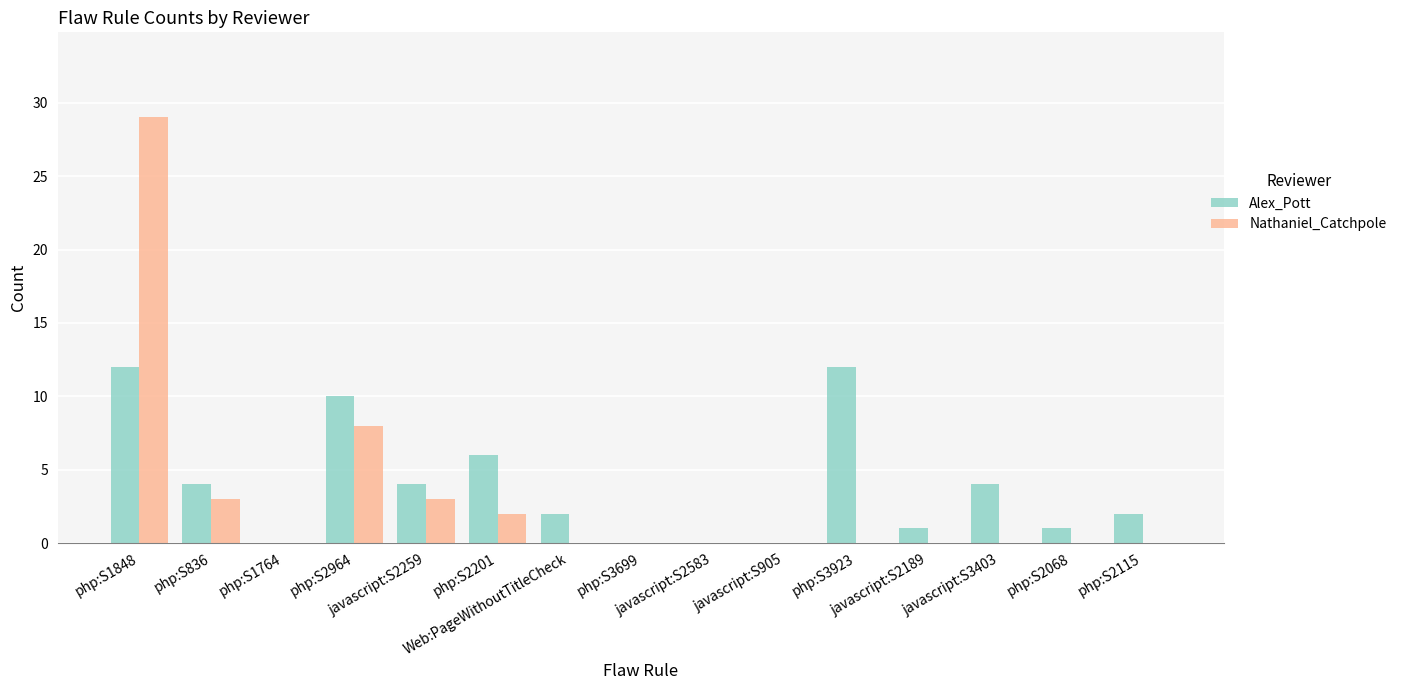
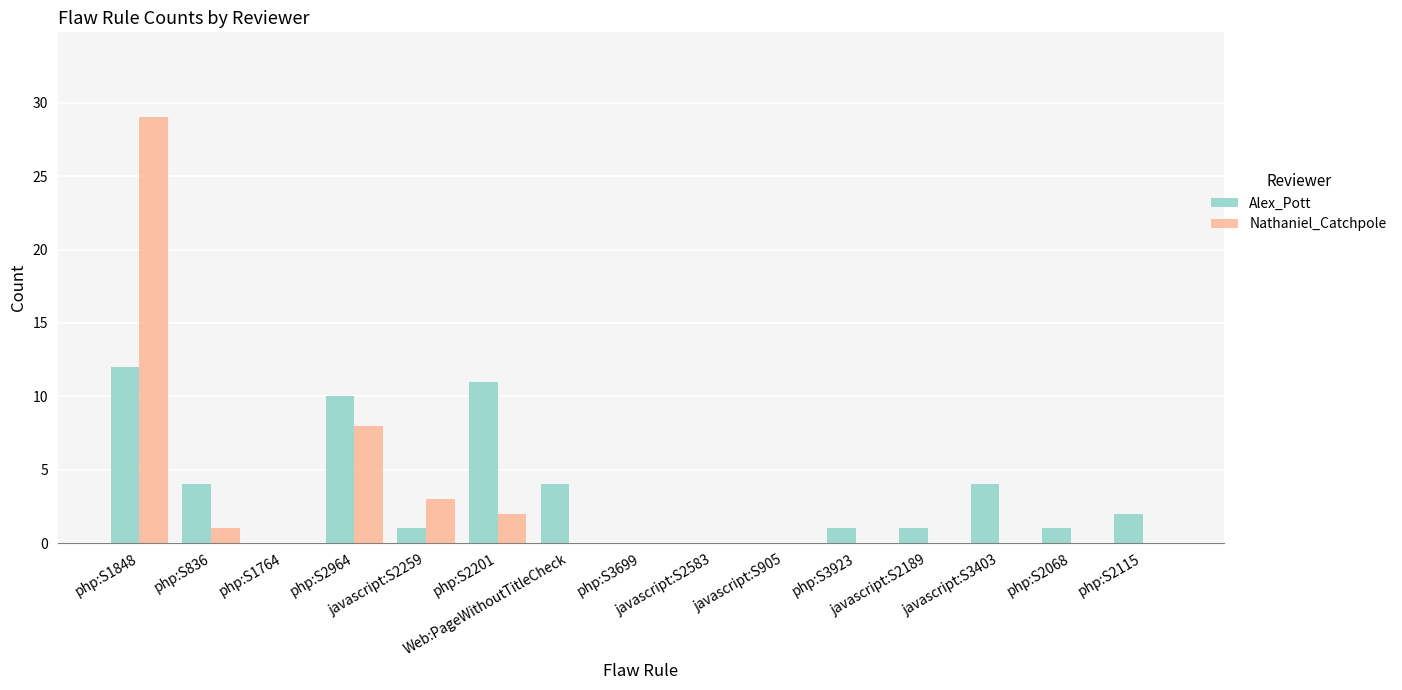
  {
    "Alex_Pott": {
      "php:S1848": 12,
      "php:S836": 4,
      "php:S1764": 0,
      "php:S2964": 10,
-     "javascript:S2259": 4,
-     "php:S2201": 6,
-     "Web:PageWithoutTitleCheck": 2,
+     "javascript:S2259": 1,
+     "php:S2201": 11,
+     "Web:PageWithoutTitleCheck": 4,
      "php:S3699": 0,
      "javascript:S2583": 0,
      "javascript:S905": 0,
-     "php:S3923": 12,
+     "php:S3923": 1,
      "javascript:S2189": 1,
      "javascript:S3403": 4,
      "php:S2068": 1,
      "php:S2115": 2
    },
    "Nathaniel_Catchpole": {
      "php:S1848": 29,
-     "php:S836": 3,
+     "php:S836": 1,
      "php:S1764": 0,
      "php:S2964": 8,
      "javascript:S2259": 3,
      "php:S2201": 2,
      "Web:PageWithoutTitleCheck": 0,
      "php:S3699": 0,
      "javascript:S2583": 0,
      "javascript:S905": 0,
      "php:S3923": 0,
      "javascript:S2189": 0,
      "javascript:S3403": 0,
      "php:S2068": 0,
      "php:S2115": 0
    }
  }
